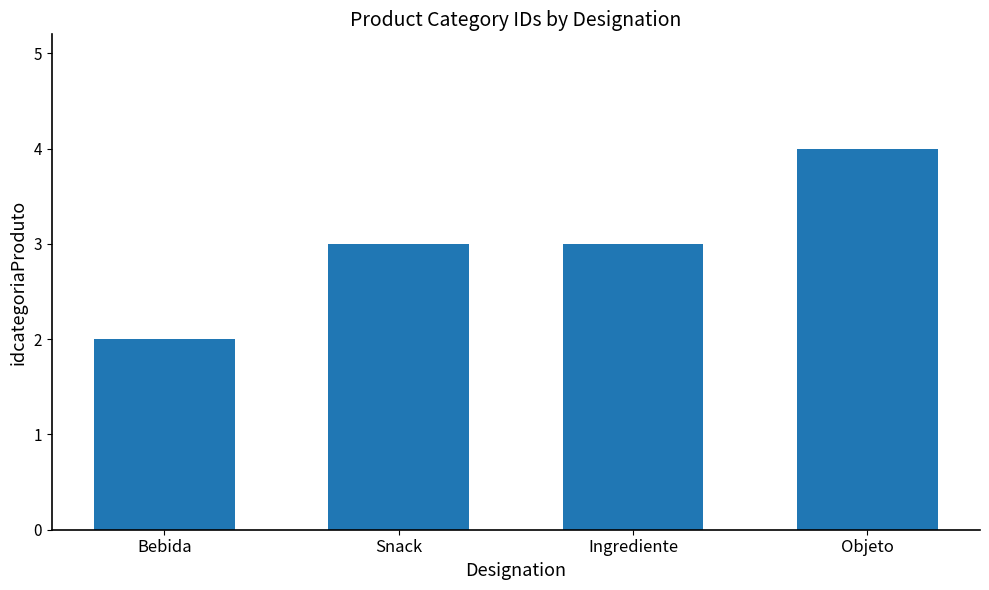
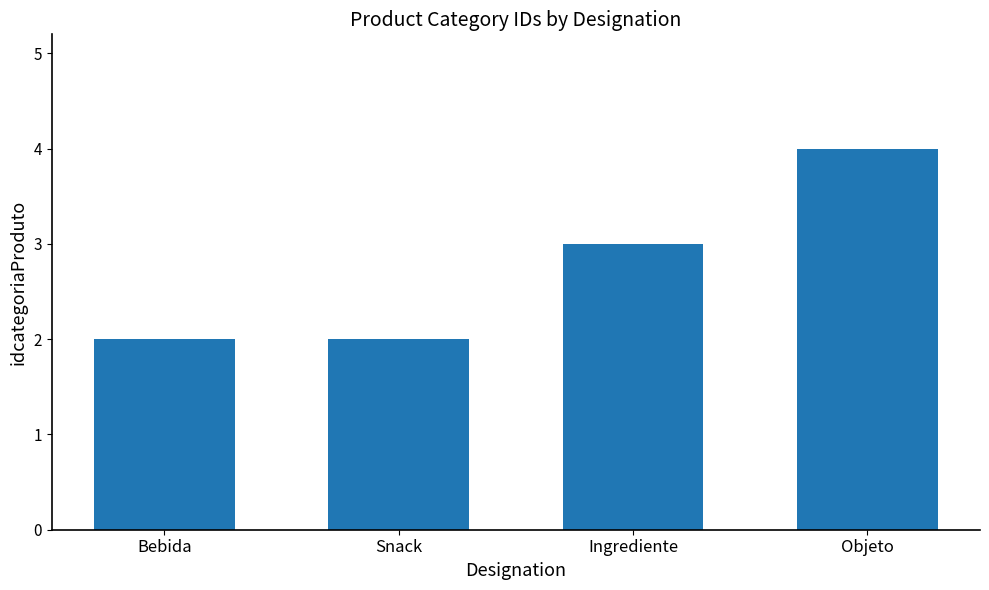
  {
    "Bebida": 2,
-   "Snack": 3,
+   "Snack": 2,
    "Ingrediente": 3,
    "Objeto": 4
  }
